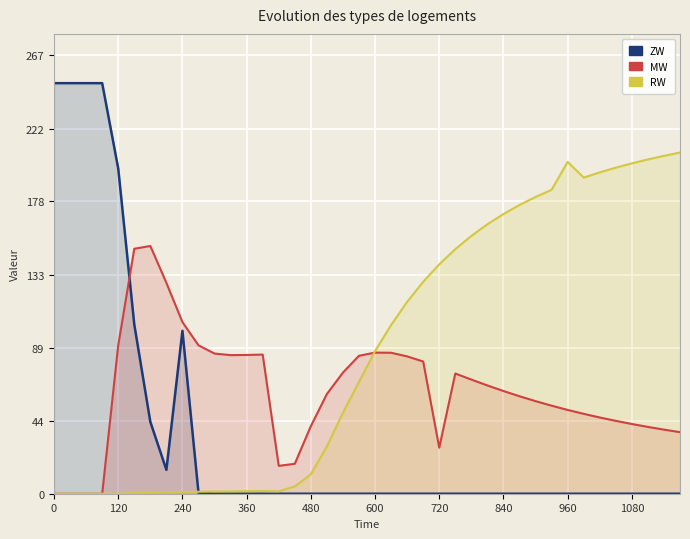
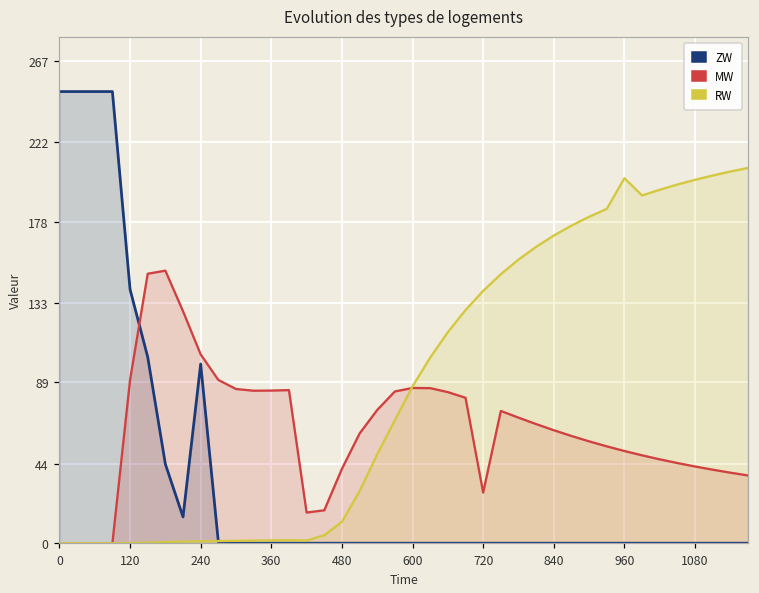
  {
    "ZW": {
      "0": 250,
-     "120": 198,
+     "120": 140,
      "240": 99,
      "480": 0,
      "600": 0,
      "720": 0,
      "840": 0,
      "960": 0,
      "1080": 0
    },
    "MW": {
      "120": 90,
      "240": 105,
      "360": 84,
      "480": 41,
      "720": 28,
      "840": 63,
      "960": 51,
      "1080": 42
    },
    "RW": {
      "120": 0,
      "240": 1,
      "480": 12,
      "720": 140,
      "840": 170,
      "960": 202,
      "1080": 201
    }
  }
